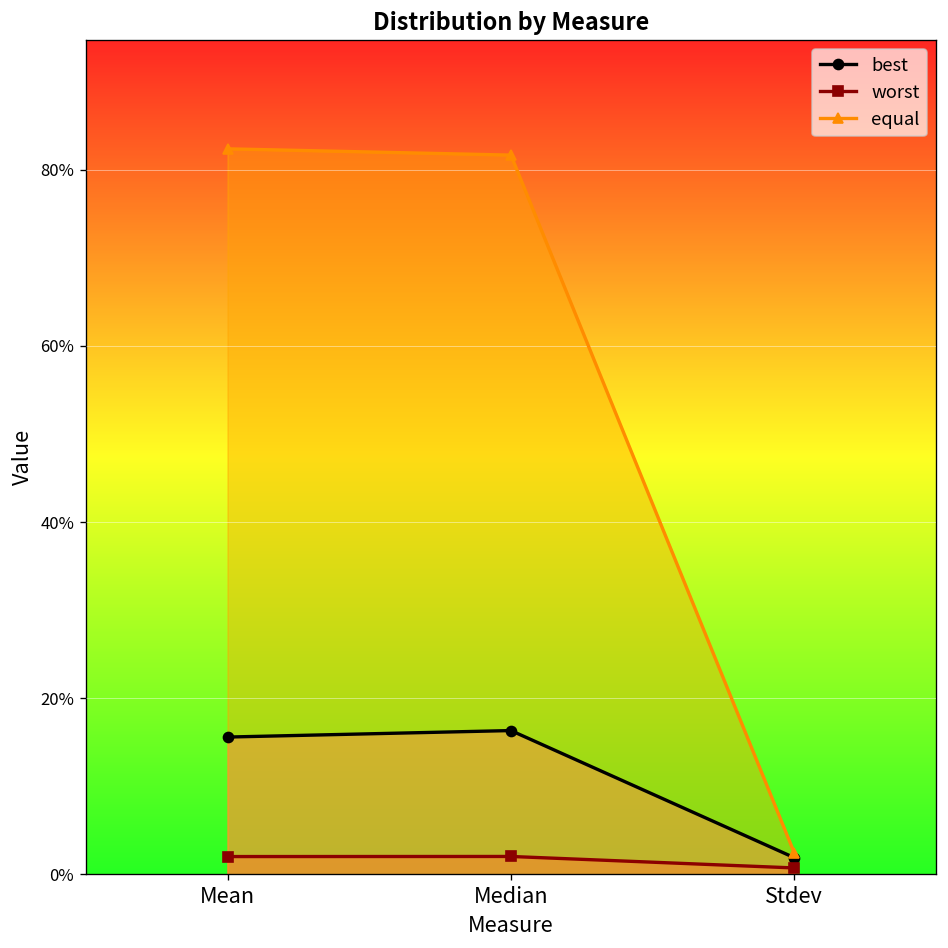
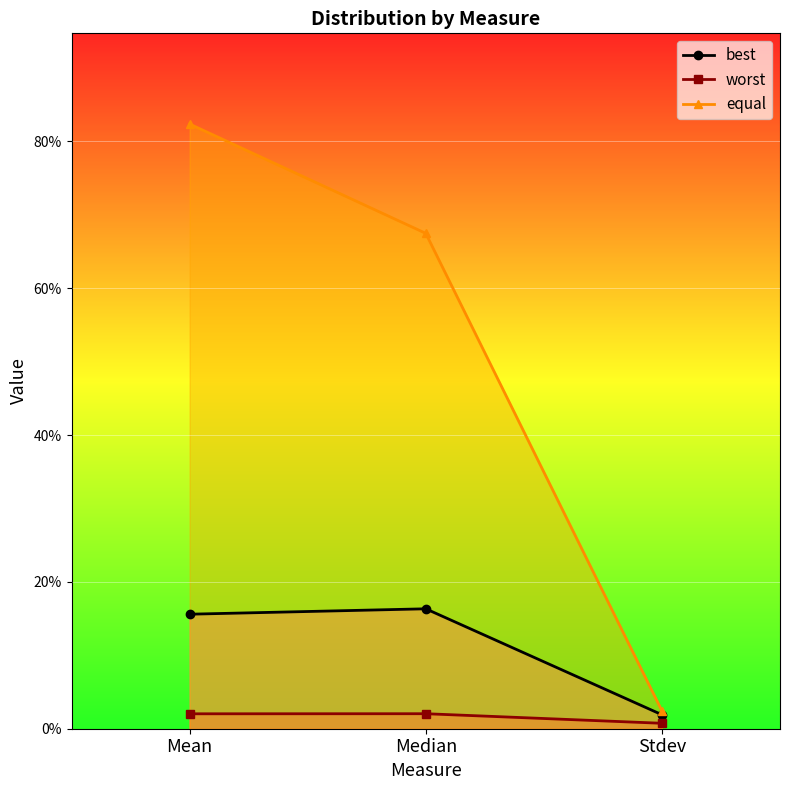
  {
    "equal": {
      "Mean": "82%",
-     "Median": "82%",
+     "Median": "67%",
      "Stdev": "2%"
    }
  }
